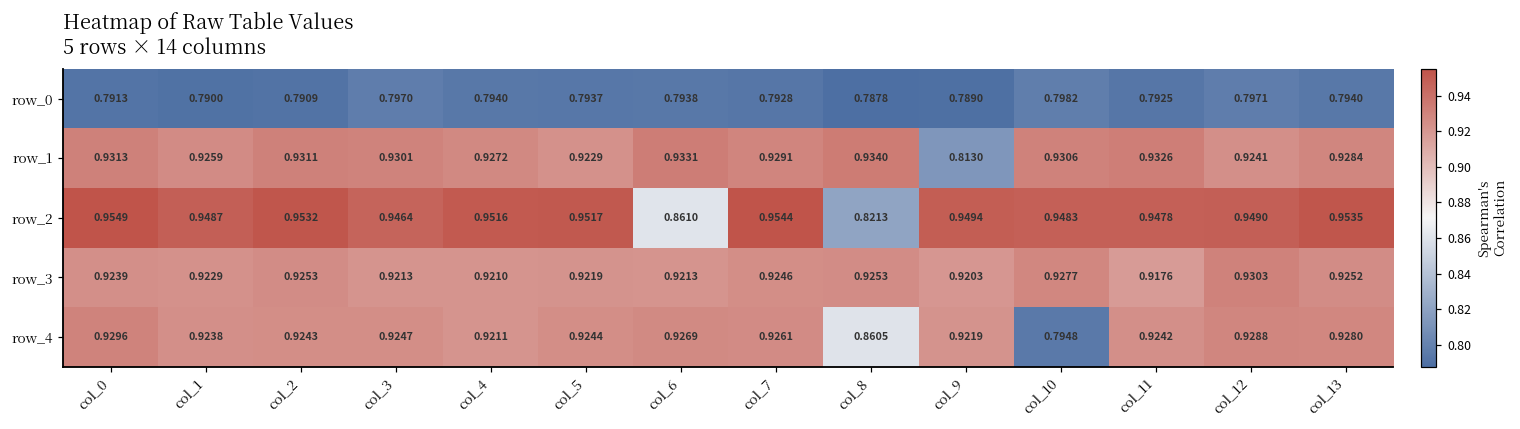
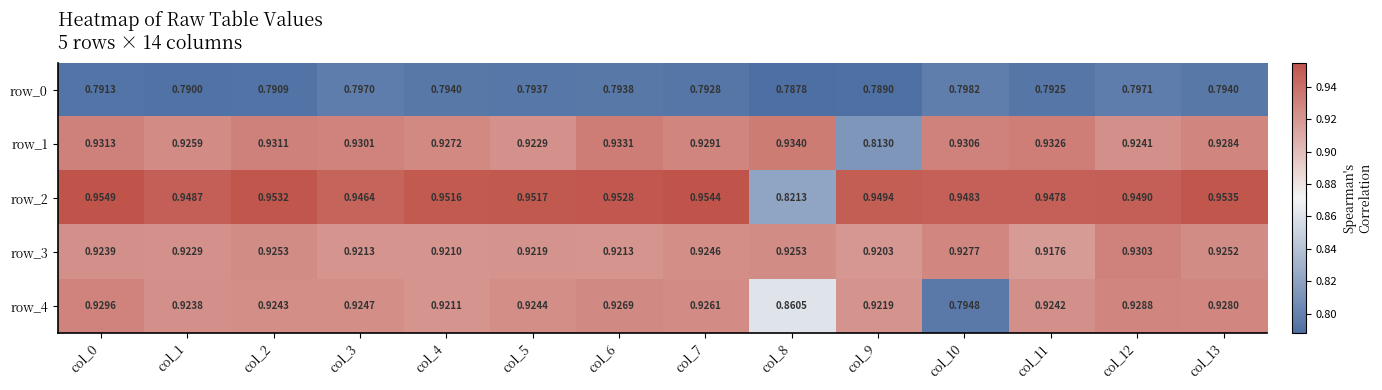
  {
    "row_0": {
      "col_0": 0.7913,
      "col_1": 0.7900,
      "col_2": 0.7909,
      "col_3": 0.7970,
      "col_4": 0.7940,
      "col_5": 0.7937,
      "col_6": 0.7938,
      "col_7": 0.7928,
      "col_8": 0.7878,
      "col_9": 0.7890,
      "col_10": 0.7982,
      "col_11": 0.7925,
      "col_12": 0.7971,
      "col_13": 0.7940
    },
    "row_1": {
      "col_0": 0.9313,
      "col_1": 0.9259,
      "col_2": 0.9311,
      "col_3": 0.9301,
      "col_4": 0.9272,
      "col_5": 0.9229,
      "col_6": 0.9331,
      "col_7": 0.9291,
      "col_8": 0.9340,
      "col_9": 0.8130,
      "col_10": 0.9306,
      "col_11": 0.9326,
      "col_12": 0.9241,
      "col_13": 0.9284
    },
    "row_2": {
      "col_0": 0.9549,
      "col_1": 0.9487,
      "col_2": 0.9532,
      "col_3": 0.9464,
      "col_4": 0.9516,
      "col_5": 0.9517,
-     "col_6": 0.8610,
+     "col_6": 0.9528,
      "col_7": 0.9544,
      "col_8": 0.8213,
      "col_9": 0.9494,
      "col_10": 0.9483,
      "col_11": 0.9478,
      "col_12": 0.9490,
      "col_13": 0.9535
    },
    "row_3": {
      "col_0": 0.9239,
      "col_1": 0.9229,
      "col_2": 0.9253,
      "col_3": 0.9213,
      "col_4": 0.9210,
      "col_5": 0.9219,
      "col_6": 0.9213,
      "col_7": 0.9246,
      "col_8": 0.9253,
      "col_9": 0.9203,
      "col_10": 0.9277,
      "col_11": 0.9176,
      "col_12": 0.9303,
      "col_13": 0.9252
    },
    "row_4": {
      "col_0": 0.9296,
      "col_1": 0.9238,
      "col_2": 0.9243,
      "col_3": 0.9247,
      "col_4": 0.9211,
      "col_5": 0.9244,
      "col_6": 0.9269,
      "col_7": 0.9261,
      "col_8": 0.8605,
      "col_9": 0.9219,
      "col_10": 0.7948,
      "col_11": 0.9242,
      "col_12": 0.9288,
      "col_13": 0.9280
    }
  }
